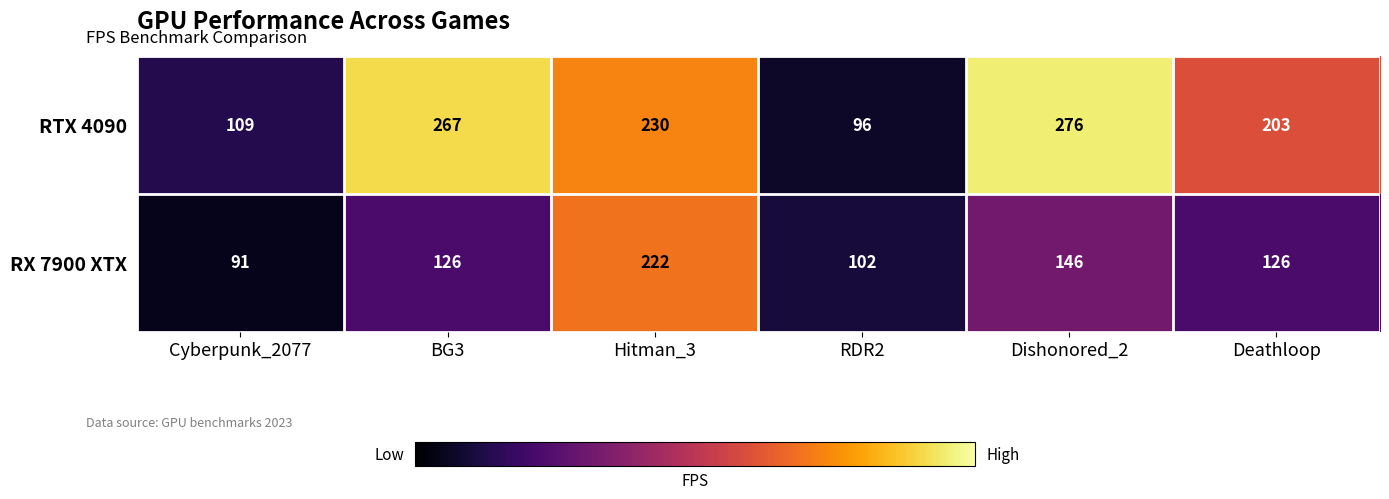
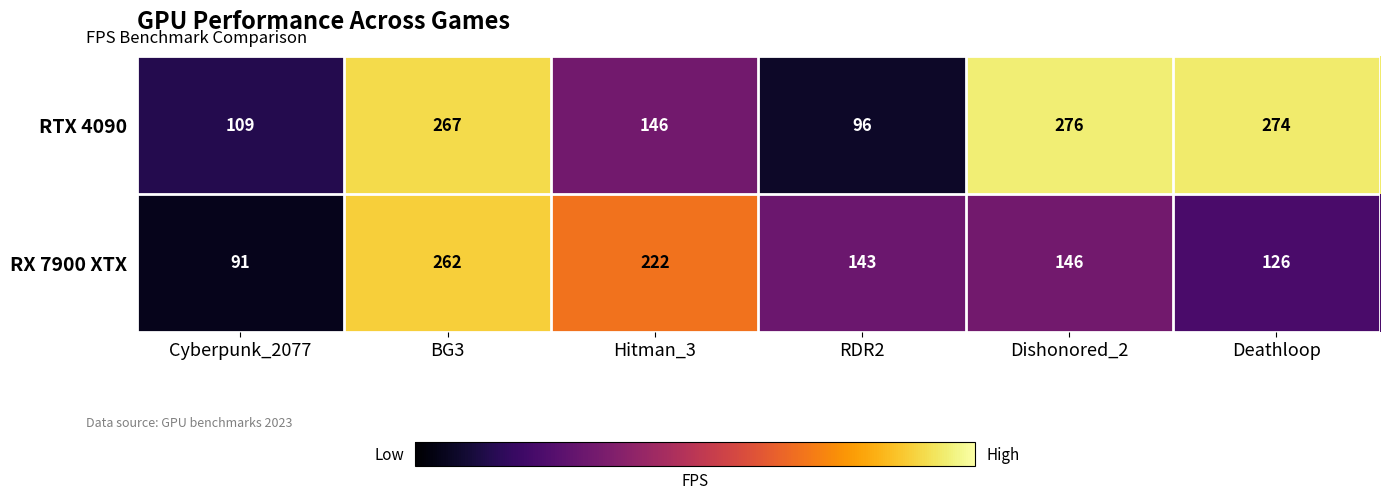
  {
    "RTX 4090": {
      "Cyberpunk_2077": 109,
      "BG3": 267,
-     "Hitman_3": 230,
+     "Hitman_3": 146,
      "RDR2": 96,
      "Dishonored_2": 276,
-     "Deathloop": 203
+     "Deathloop": 274
    },
    "RX 7900 XTX": {
      "Cyberpunk_2077": 91,
-     "BG3": 126,
+     "BG3": 262,
      "Hitman_3": 222,
-     "RDR2": 102,
+     "RDR2": 143,
      "Dishonored_2": 146,
      "Deathloop": 126
    }
  }
